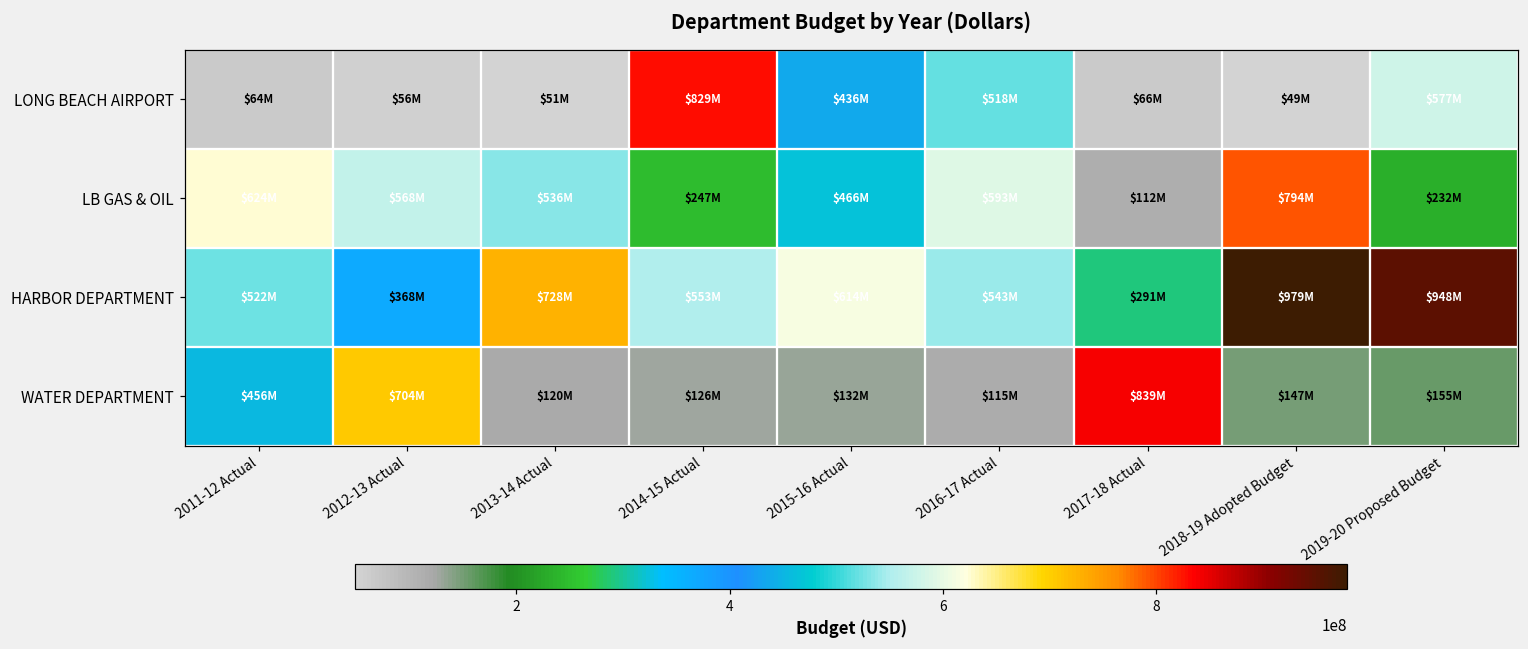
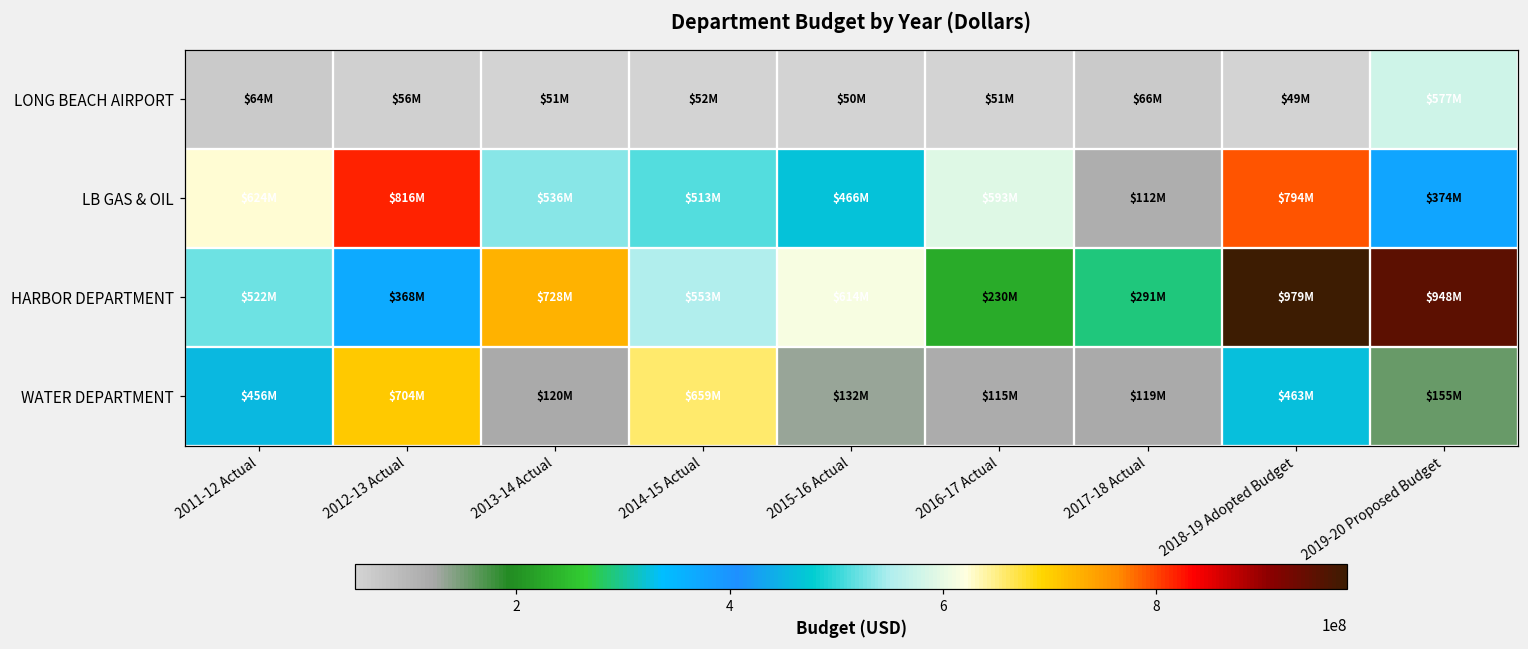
  {
    "LONG BEACH AIRPORT": {
      "2011-12 Actual": "$64M",
      "2012-13 Actual": "$56M",
      "2013-14 Actual": "$51M",
-     "2014-15 Actual": "$829M",
-     "2015-16 Actual": "$436M",
-     "2016-17 Actual": "$518M",
+     "2014-15 Actual": "$52M",
+     "2015-16 Actual": "$50M",
+     "2016-17 Actual": "$51M",
      "2017-18 Actual": "$66M",
      "2018-19 Adopted Budget": "$49M",
      "2019-20 Proposed Budget": "$577M"
    },
    "LB GAS & OIL": {
-     "2012-13 Actual": "$568M",
+     "2012-13 Actual": "$816M",
      "2013-14 Actual": "$536M",
-     "2014-15 Actual": "$247M",
+     "2014-15 Actual": "$513M",
      "2015-16 Actual": "$466M",
      "2017-18 Actual": "$112M",
      "2018-19 Adopted Budget": "$794M",
-     "2019-20 Proposed Budget": "$232M"
+     "2019-20 Proposed Budget": "$374M"
    },
    "HARBOR DEPARTMENT": {
      "2011-12 Actual": "$522M",
      "2012-13 Actual": "$368M",
      "2013-14 Actual": "$728M",
      "2014-15 Actual": "$553M",
-     "2016-17 Actual": "$543M",
+     "2016-17 Actual": "$230M",
      "2017-18 Actual": "$291M",
      "2018-19 Adopted Budget": "$979M",
      "2019-20 Proposed Budget": "$948M"
    },
    "WATER DEPARTMENT": {
      "2011-12 Actual": "$456M",
      "2012-13 Actual": "$704M",
      "2013-14 Actual": "$120M",
-     "2014-15 Actual": "$126M",
+     "2014-15 Actual": "$659M",
      "2015-16 Actual": "$132M",
      "2016-17 Actual": "$115M",
-     "2017-18 Actual": "$839M",
-     "2018-19 Adopted Budget": "$147M",
+     "2017-18 Actual": "$119M",
+     "2018-19 Adopted Budget": "$463M",
      "2019-20 Proposed Budget": "$155M"
    }
  }
